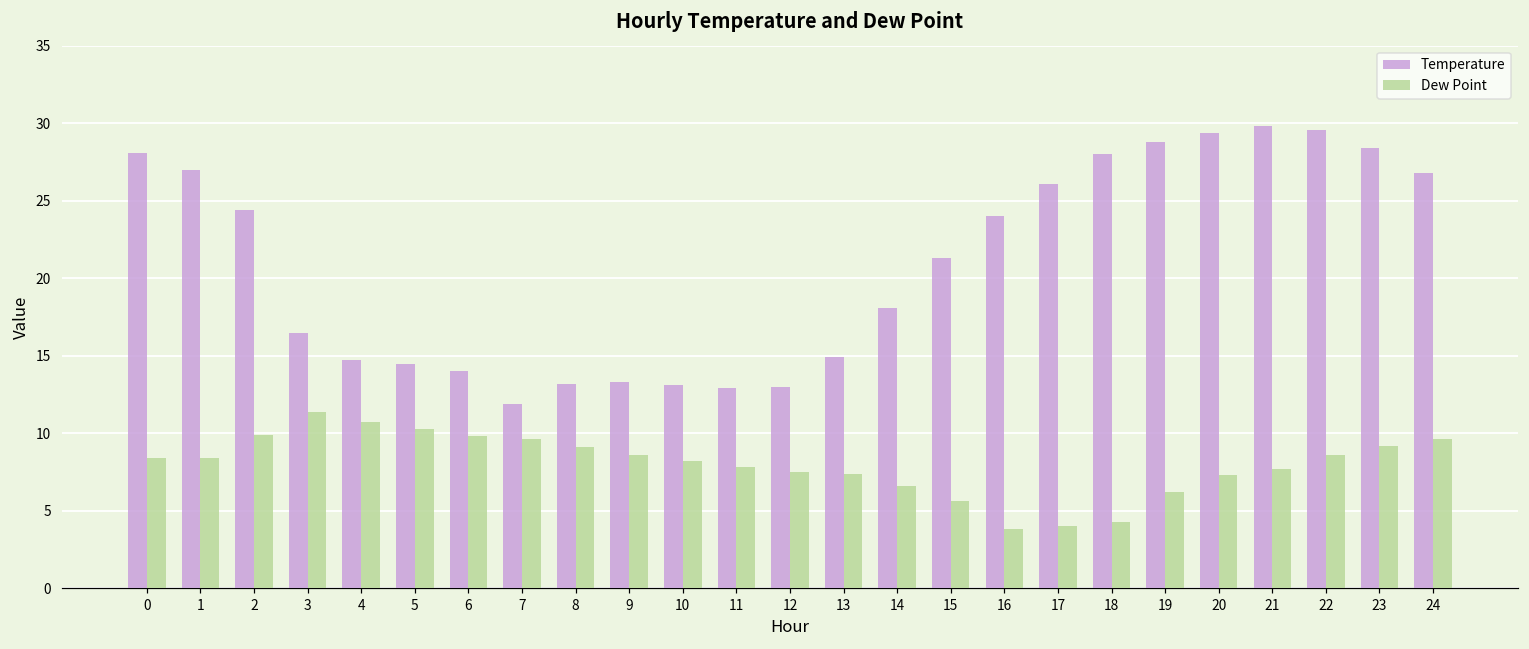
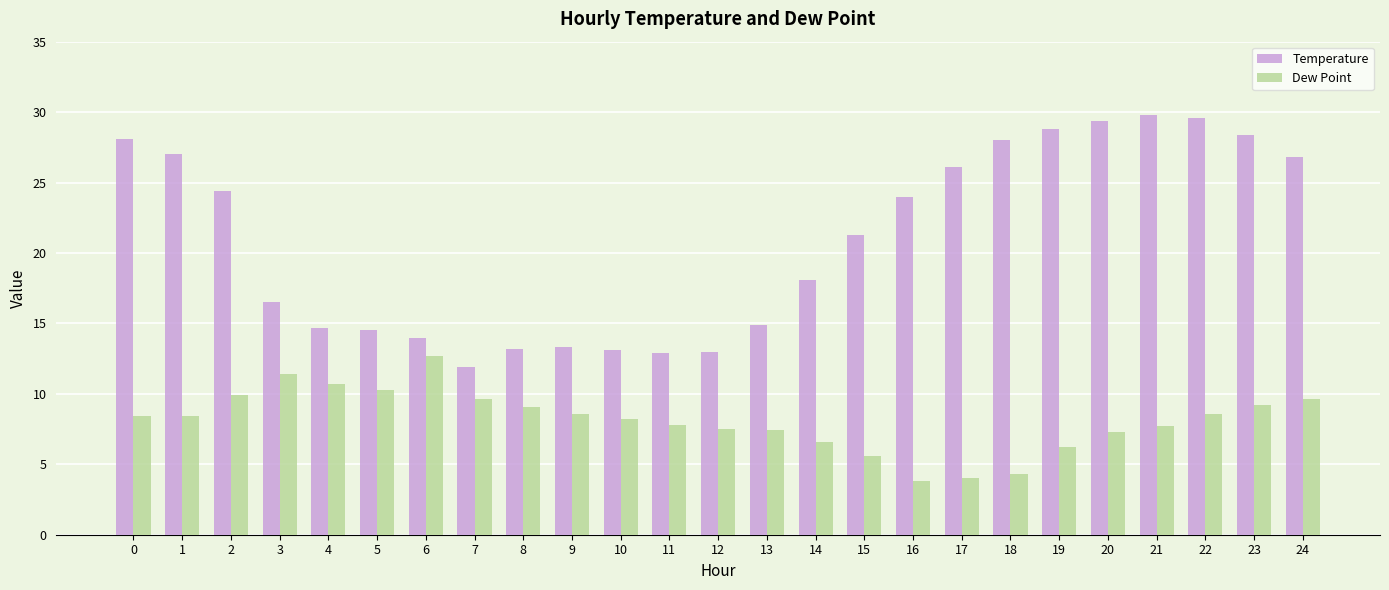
  {
    "Temperature": {
      "0": 28.1,
      "1": 27.0,
      "2": 24.4,
      "3": 16.5,
      "4": 14.7,
      "5": 14.5,
      "6": 14.0,
      "7": 11.9,
      "8": 13.2,
      "9": 13.3,
      "10": 13.1,
      "11": 12.9,
      "12": 13.0,
      "13": 14.9,
      "14": 18.1,
      "15": 21.3,
      "16": 24.0,
      "17": 26.1,
      "18": 28.0,
      "19": 28.8,
      "20": 29.4,
      "21": 29.8,
      "22": 29.6,
      "23": 28.4,
      "24": 26.8
    },
    "Dew Point": {
      "0": 8.4,
      "1": 8.4,
      "2": 9.9,
      "3": 11.4,
      "4": 10.7,
      "5": 10.3,
-     "6": 9.8,
+     "6": 12.7,
      "7": 9.6,
      "8": 9.1,
      "9": 8.6,
      "10": 8.2,
      "11": 7.8,
      "12": 7.5,
      "13": 7.4,
      "14": 6.6,
      "15": 5.6,
      "16": 3.8,
      "17": 4.0,
      "18": 4.3,
      "19": 6.2,
      "20": 7.3,
      "21": 7.7,
      "22": 8.6,
      "23": 9.2,
      "24": 9.6
    }
  }
